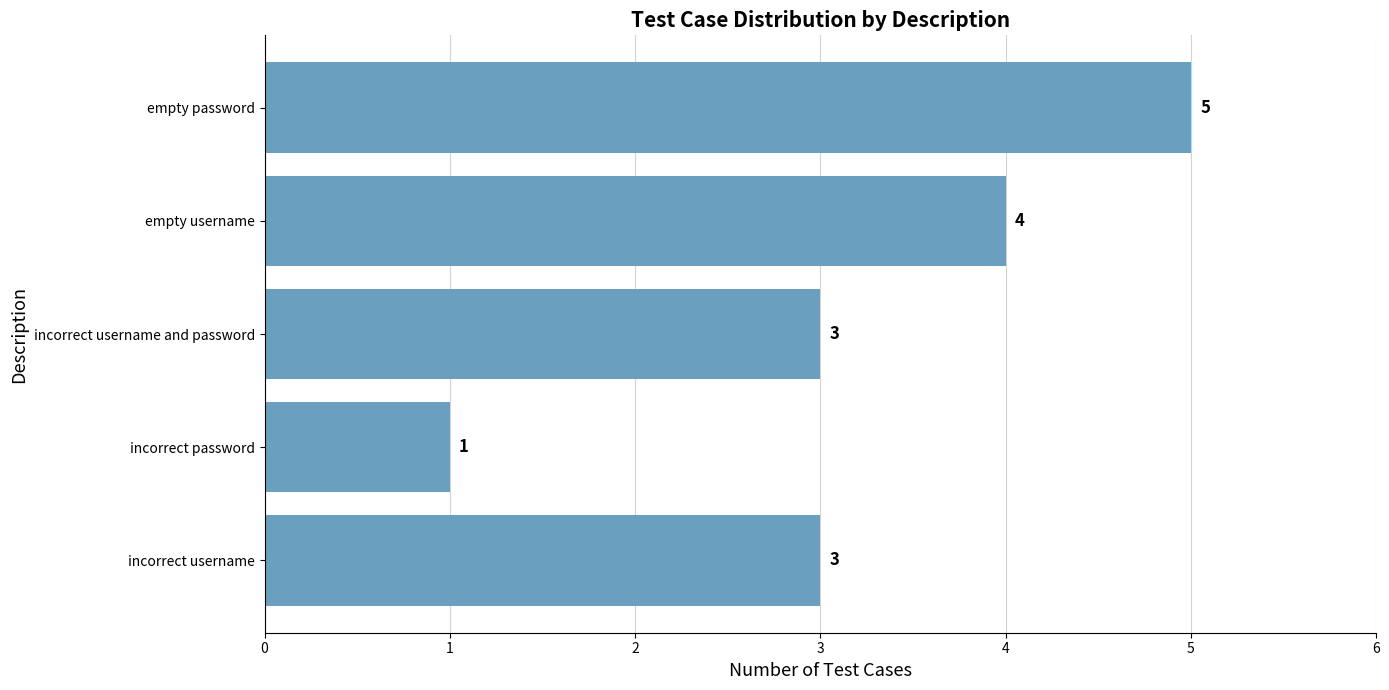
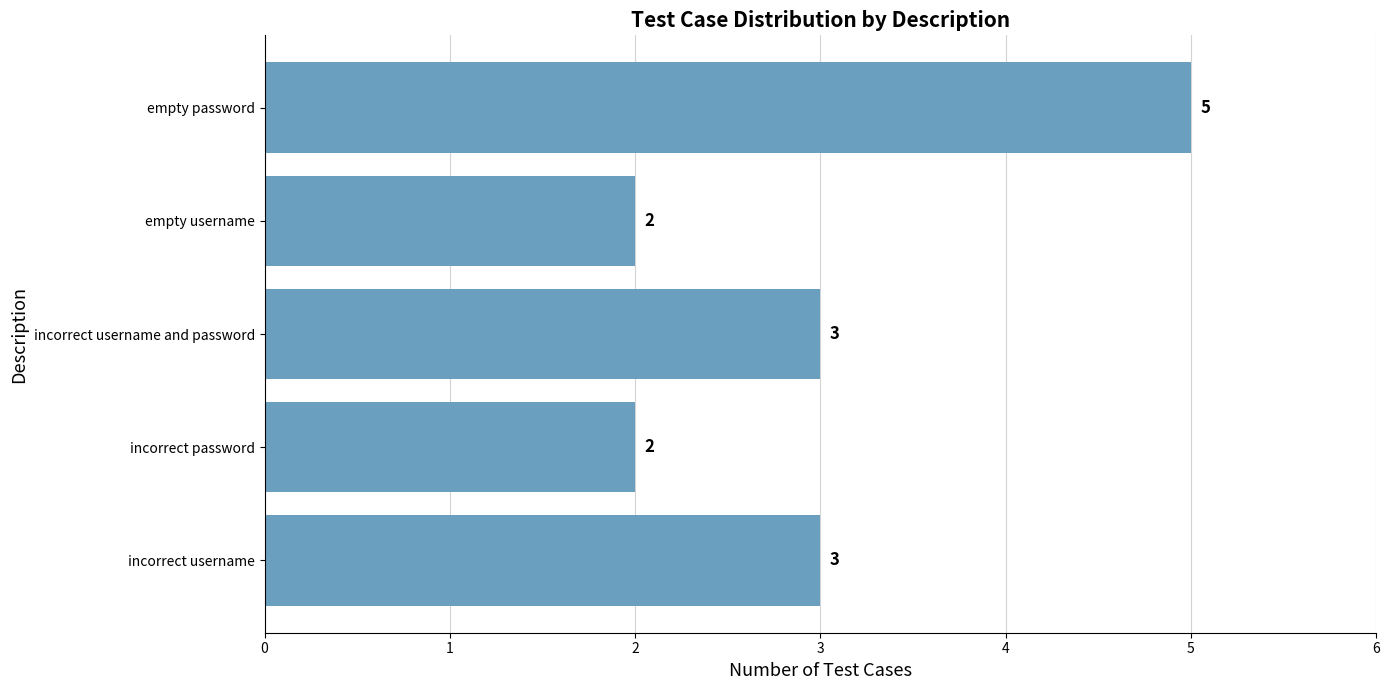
  {
    "empty password": 5,
-   "empty username": 4,
+   "empty username": 2,
    "incorrect username and password": 3,
-   "incorrect password": 1,
+   "incorrect password": 2,
    "incorrect username": 3
  }
